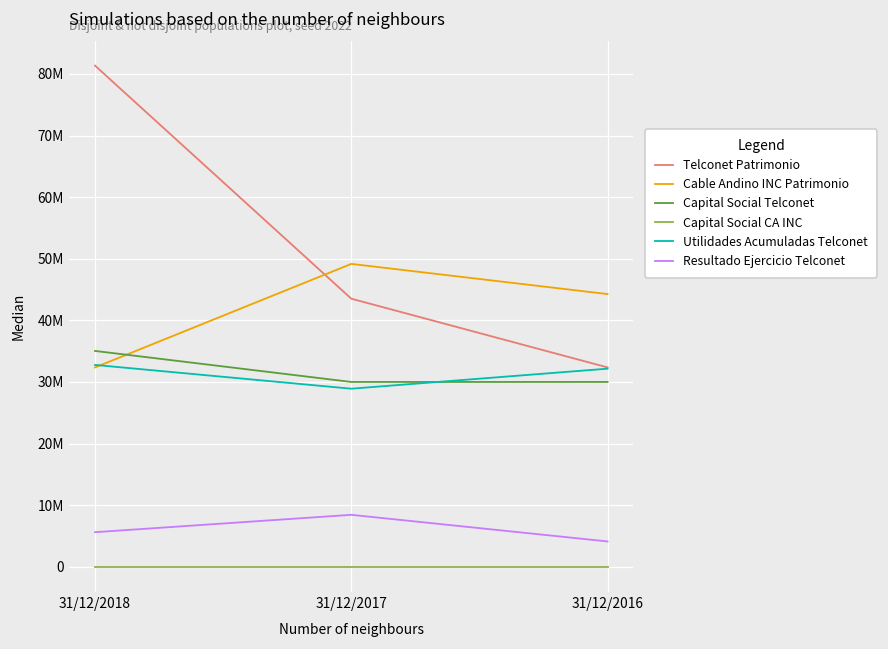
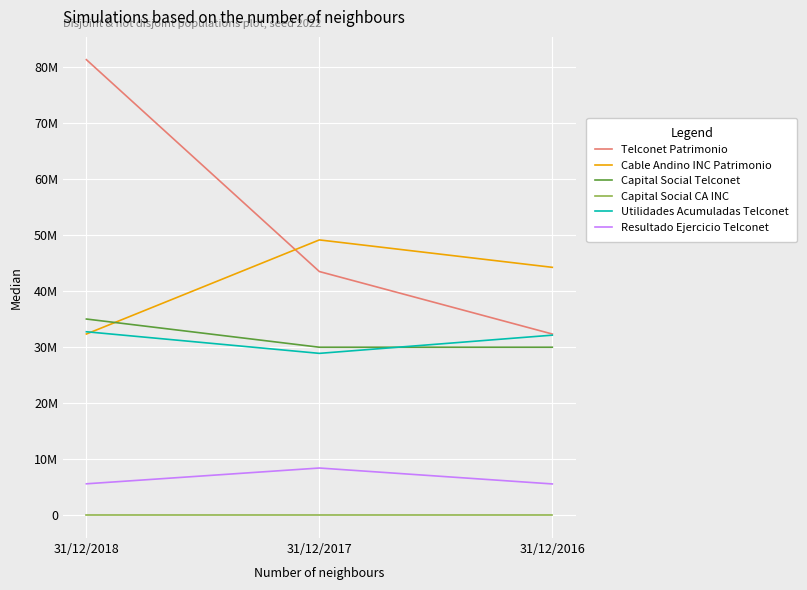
  {
    "Telconet Patrimonio": {
      "31/12/2018": 81000000,
      "31/12/2017": 44000000
    },
    "Cable Andino INC Patrimonio": {
      "31/12/2017": 49000000,
      "31/12/2016": 44000000
    },
    "Utilidades Acumuladas Telconet": {
      "31/12/2017": 29000000
    },
    "Resultado Ejercicio Telconet": {
      "31/12/2018": 6000000,
      "31/12/2017": 8000000,
-     "31/12/2016": 4000000
+     "31/12/2016": 6000000
    }
  }
